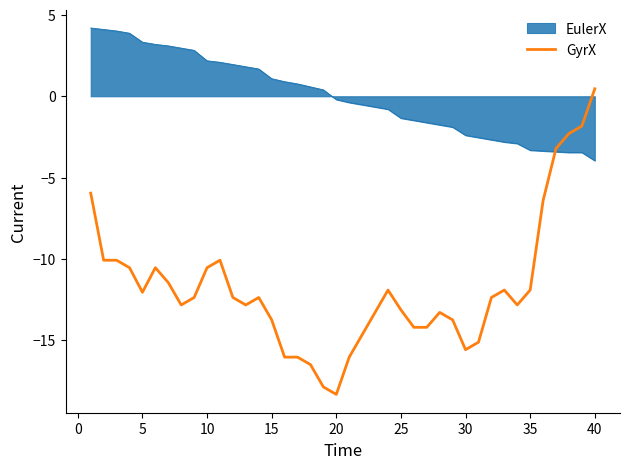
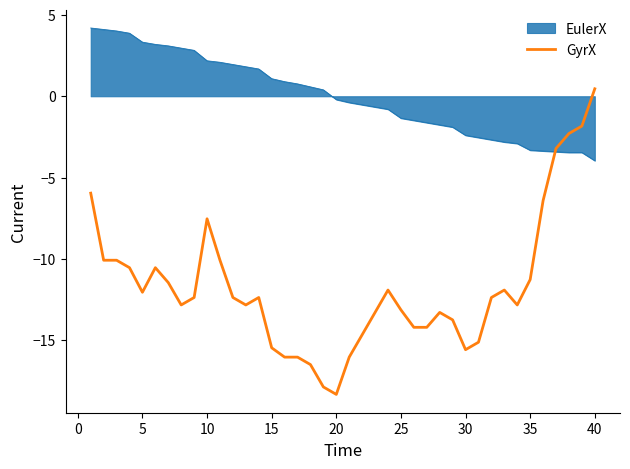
  {
    "GyrX": {
      "5": -12.1,
-     "10": -10.5,
-     "15": -13.8,
+     "10": -7.5,
+     "15": -15.5,
      "20": -18.3,
      "25": -13.1,
      "30": -15.6,
-     "35": -11.9,
+     "35": -11.3,
      "40": 0.5
    }
  }
